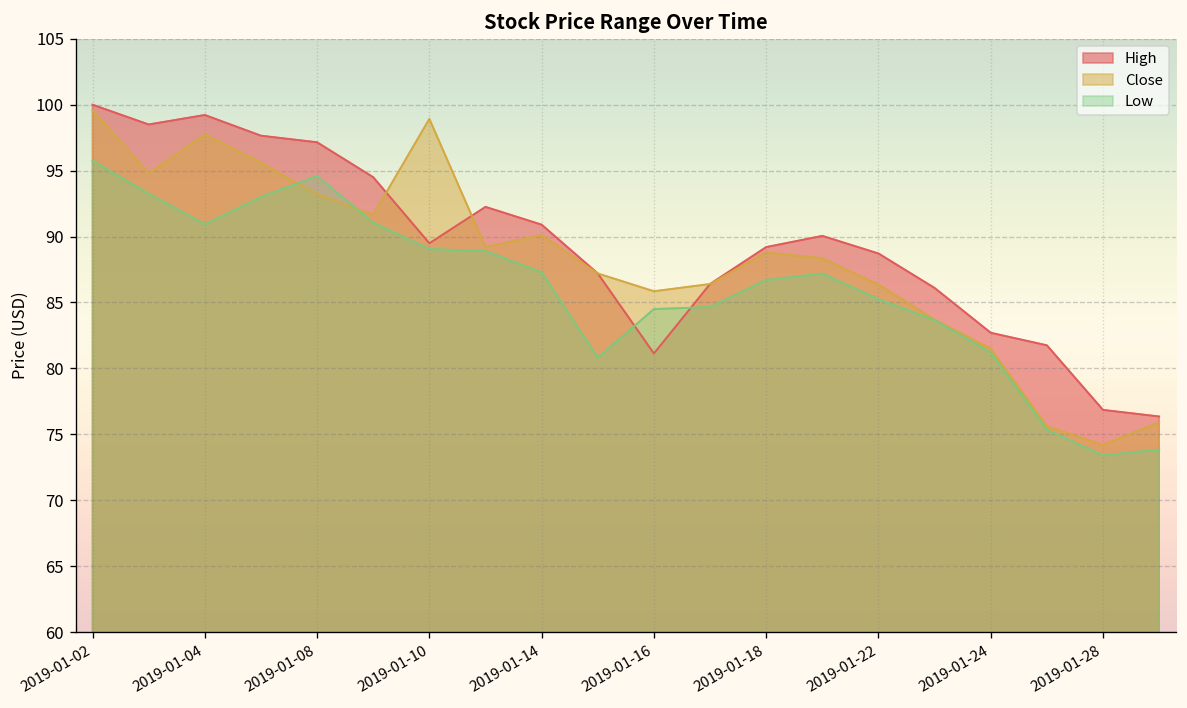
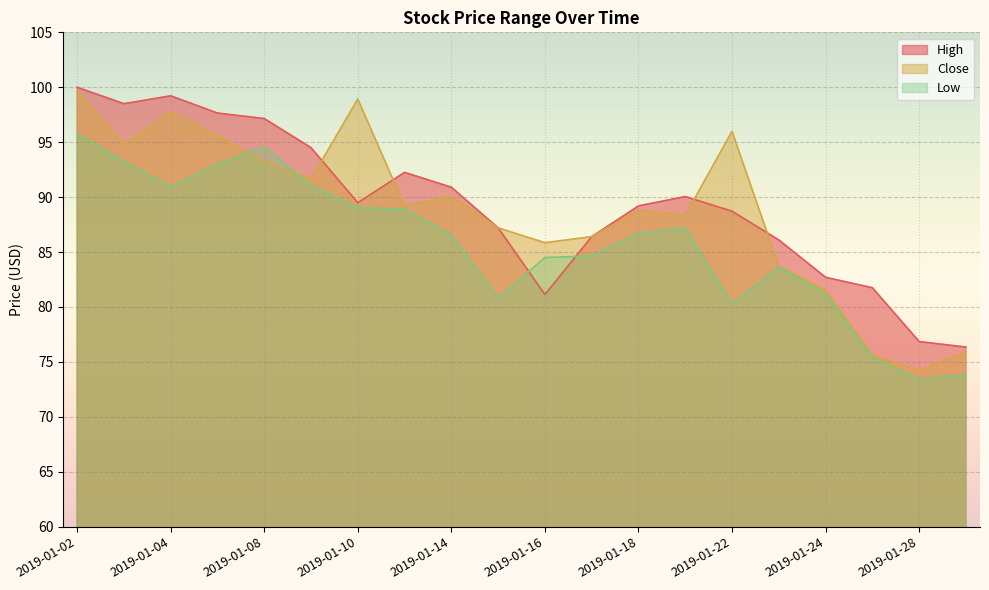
  {
    "High": {
      "2019-01-02": 100.0,
      "2019-01-04": 99.2,
      "2019-01-08": 97.2,
      "2019-01-10": 89.5,
      "2019-01-14": 90.9,
      "2019-01-16": 81.1,
      "2019-01-18": 89.2,
      "2019-01-22": 88.7,
      "2019-01-24": 82.7,
      "2019-01-28": 76.8
    },
    "Close": {
      "2019-01-02": 99.6,
      "2019-01-04": 97.8,
      "2019-01-08": 93.2,
      "2019-01-10": 98.9,
      "2019-01-14": 90.1,
      "2019-01-16": 85.8,
      "2019-01-18": 88.8,
-     "2019-01-22": 86.3,
+     "2019-01-22": 96.0,
      "2019-01-24": 81.5,
      "2019-01-28": 74.2
    },
    "Low": {
      "2019-01-02": 95.8,
      "2019-01-04": 90.9,
      "2019-01-08": 94.6,
      "2019-01-10": 89.1,
-     "2019-01-14": 87.3,
+     "2019-01-14": 86.6,
      "2019-01-16": 84.5,
      "2019-01-18": 86.7,
-     "2019-01-22": 85.3,
+     "2019-01-22": 80.3,
      "2019-01-24": 81.2,
      "2019-01-28": 73.4
    }
  }
